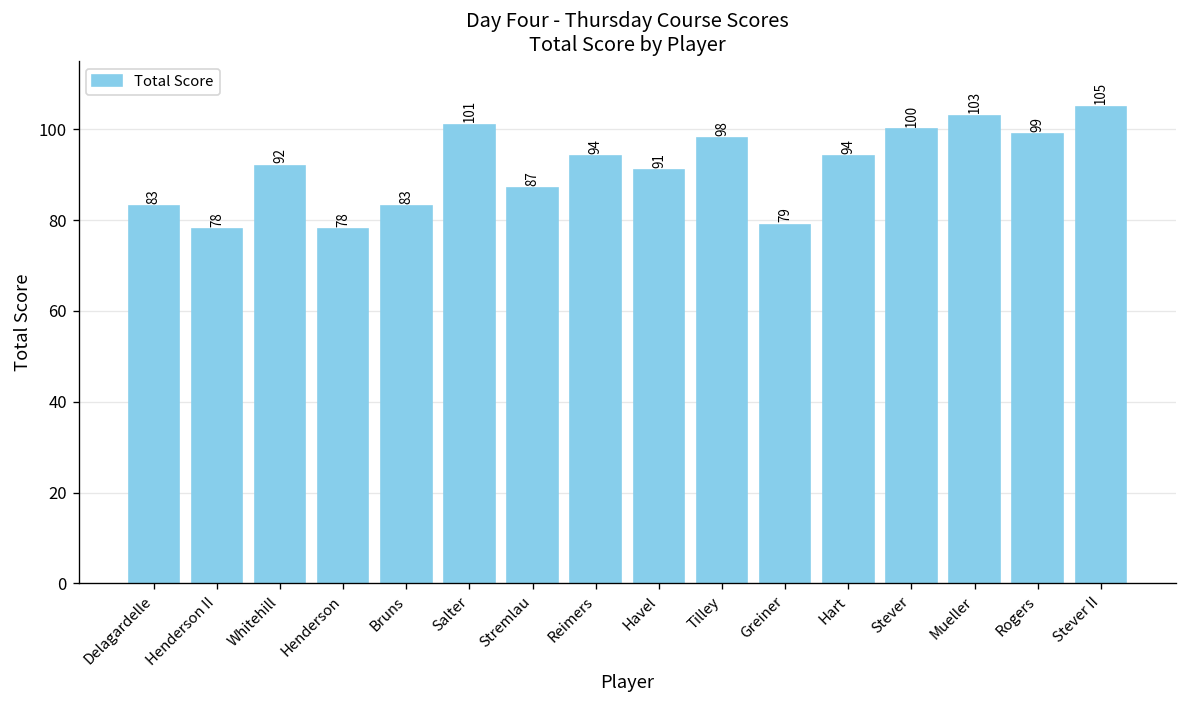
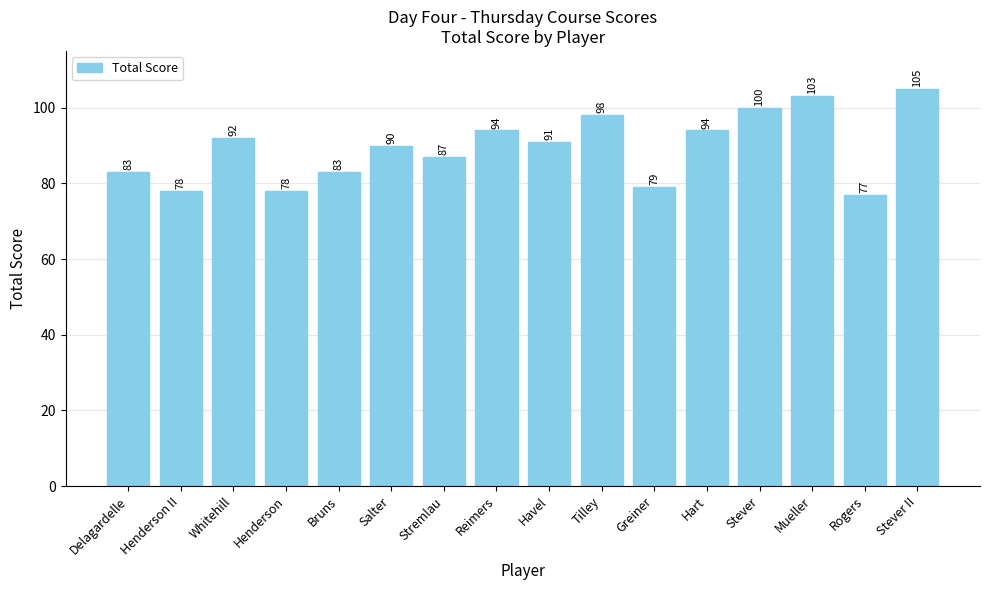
  {
    "Delagardelle": 83,
    "Henderson II": 78,
    "Whitehill": 92,
    "Henderson": 78,
    "Bruns": 83,
-   "Salter": 101,
+   "Salter": 90,
    "Stremlau": 87,
    "Reimers": 94,
    "Havel": 91,
    "Tilley": 98,
    "Greiner": 79,
    "Hart": 94,
    "Stever": 100,
    "Mueller": 103,
-   "Rogers": 99,
+   "Rogers": 77,
    "Stever II": 105
  }
